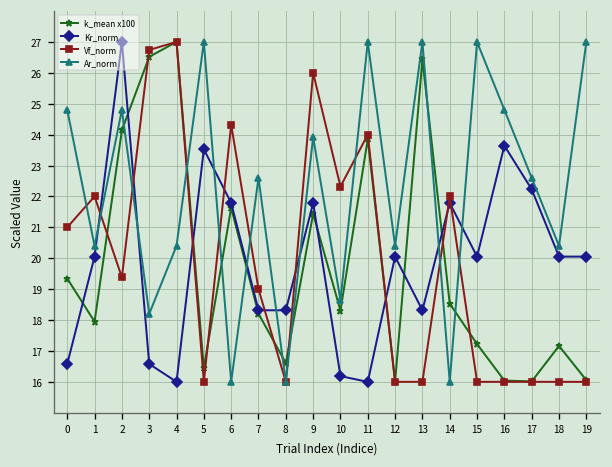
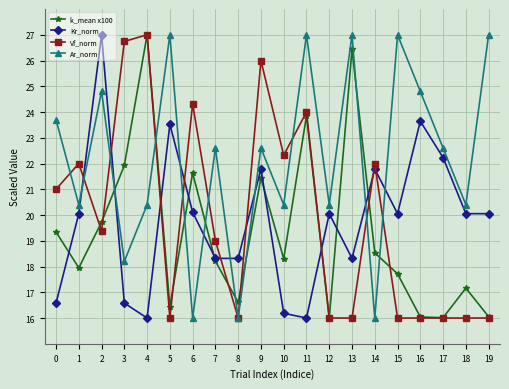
  {
    "k_mean x100": {
      "0": 19.3,
      "1": 17.9,
-     "2": 24.1,
-     "3": 26.5,
+     "2": 19.7,
+     "3": 21.9,
      "5": 16.4,
      "6": 21.6,
      "7": 18.2,
      "8": 16.6,
      "9": 21.4,
      "10": 18.3,
      "11": 23.9,
      "13": 26.4,
      "14": 18.5,
-     "15": 17.2,
+     "15": 17.7,
      "18": 17.2
    },
    "Kr_norm": {
      "0": 16.6,
      "1": 20.1,
      "3": 16.6,
      "4": 16.0,
      "5": 23.5,
-     "6": 21.8,
+     "6": 20.1,
      "7": 18.3,
      "8": 18.3,
      "9": 21.8,
      "10": 16.2,
      "11": 16.0,
      "12": 20.1,
      "13": 18.3,
      "14": 21.8,
      "15": 20.1,
      "16": 23.6,
      "17": 22.2,
      "18": 20.1,
      "19": 20.1
    },
    "Vf_norm": {
      "0": 21.0,
      "1": 22.0,
      "2": 19.4,
      "3": 26.7,
      "5": 16.0,
      "6": 24.3,
      "7": 19.0,
      "9": 26.0,
      "10": 22.3,
      "11": 24.0,
      "13": 16.0,
      "14": 22.0,
      "15": 16.0,
      "18": 16.0
    },
    "Ar_norm": {
-     "0": 24.8,
+     "0": 23.7,
      "1": 20.4,
      "2": 24.8,
      "3": 18.2,
      "4": 20.4,
      "5": 27.0,
      "6": 16.0,
      "7": 22.6,
-     "9": 23.9,
-     "10": 18.6,
+     "9": 22.6,
+     "10": 20.4,
      "11": 27.0,
      "12": 20.4,
      "13": 27.0,
      "14": 16.0,
      "15": 27.0,
      "16": 24.8,
      "17": 22.6,
      "18": 20.4,
      "19": 27.0
    }
  }
